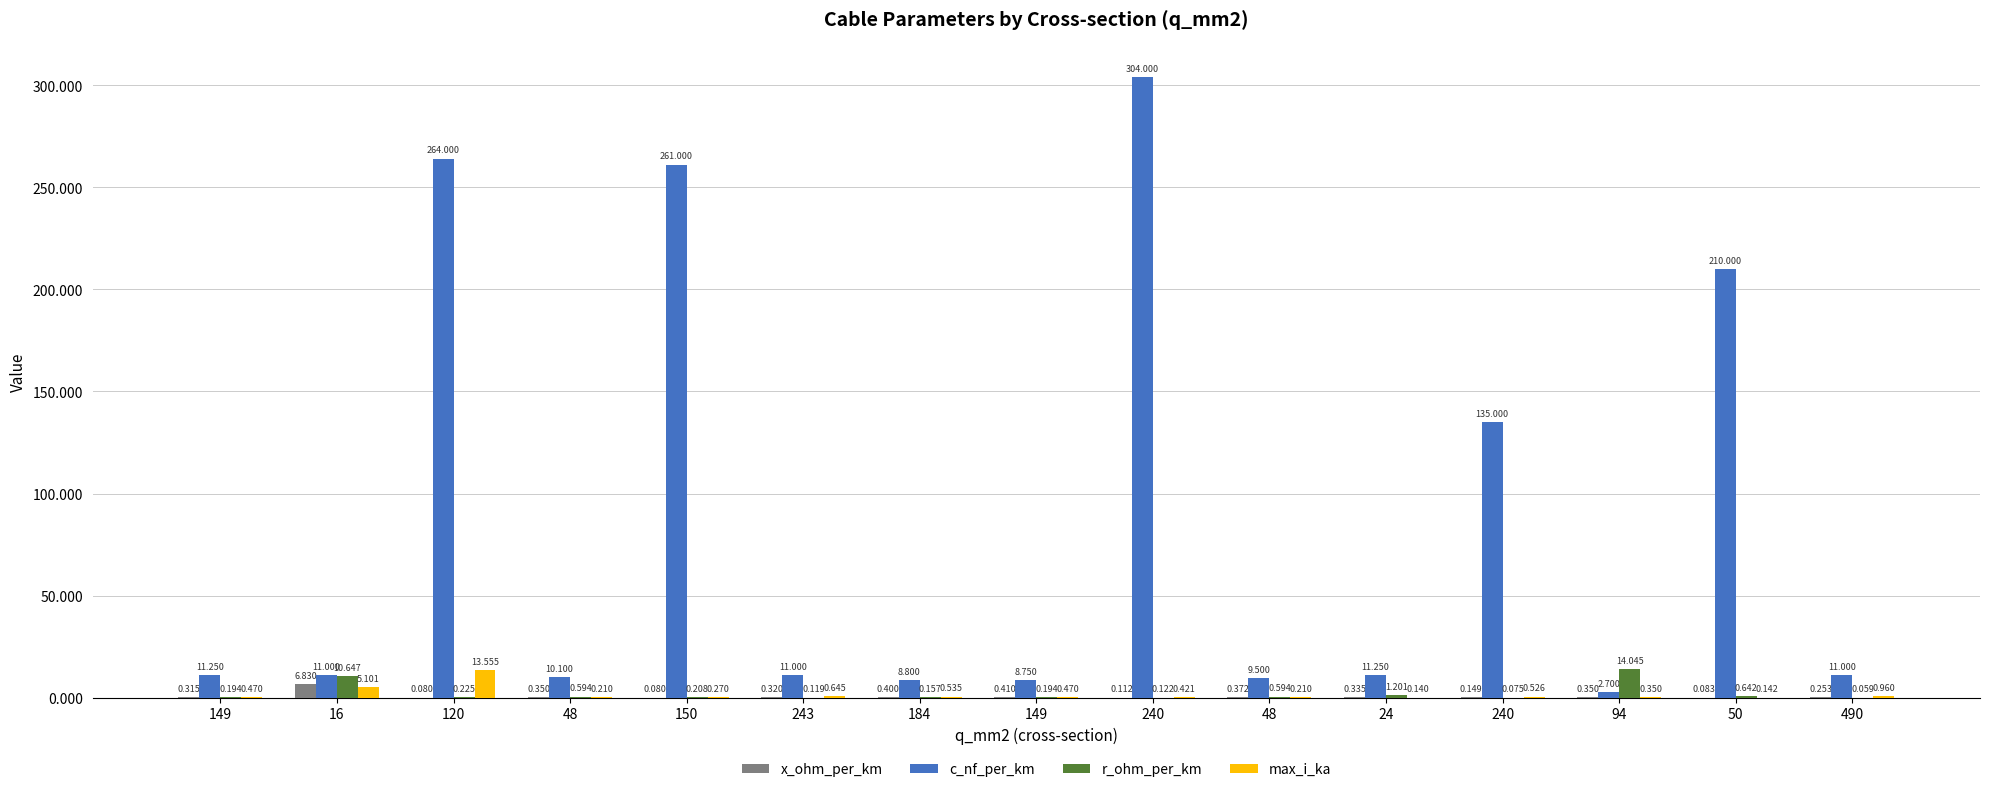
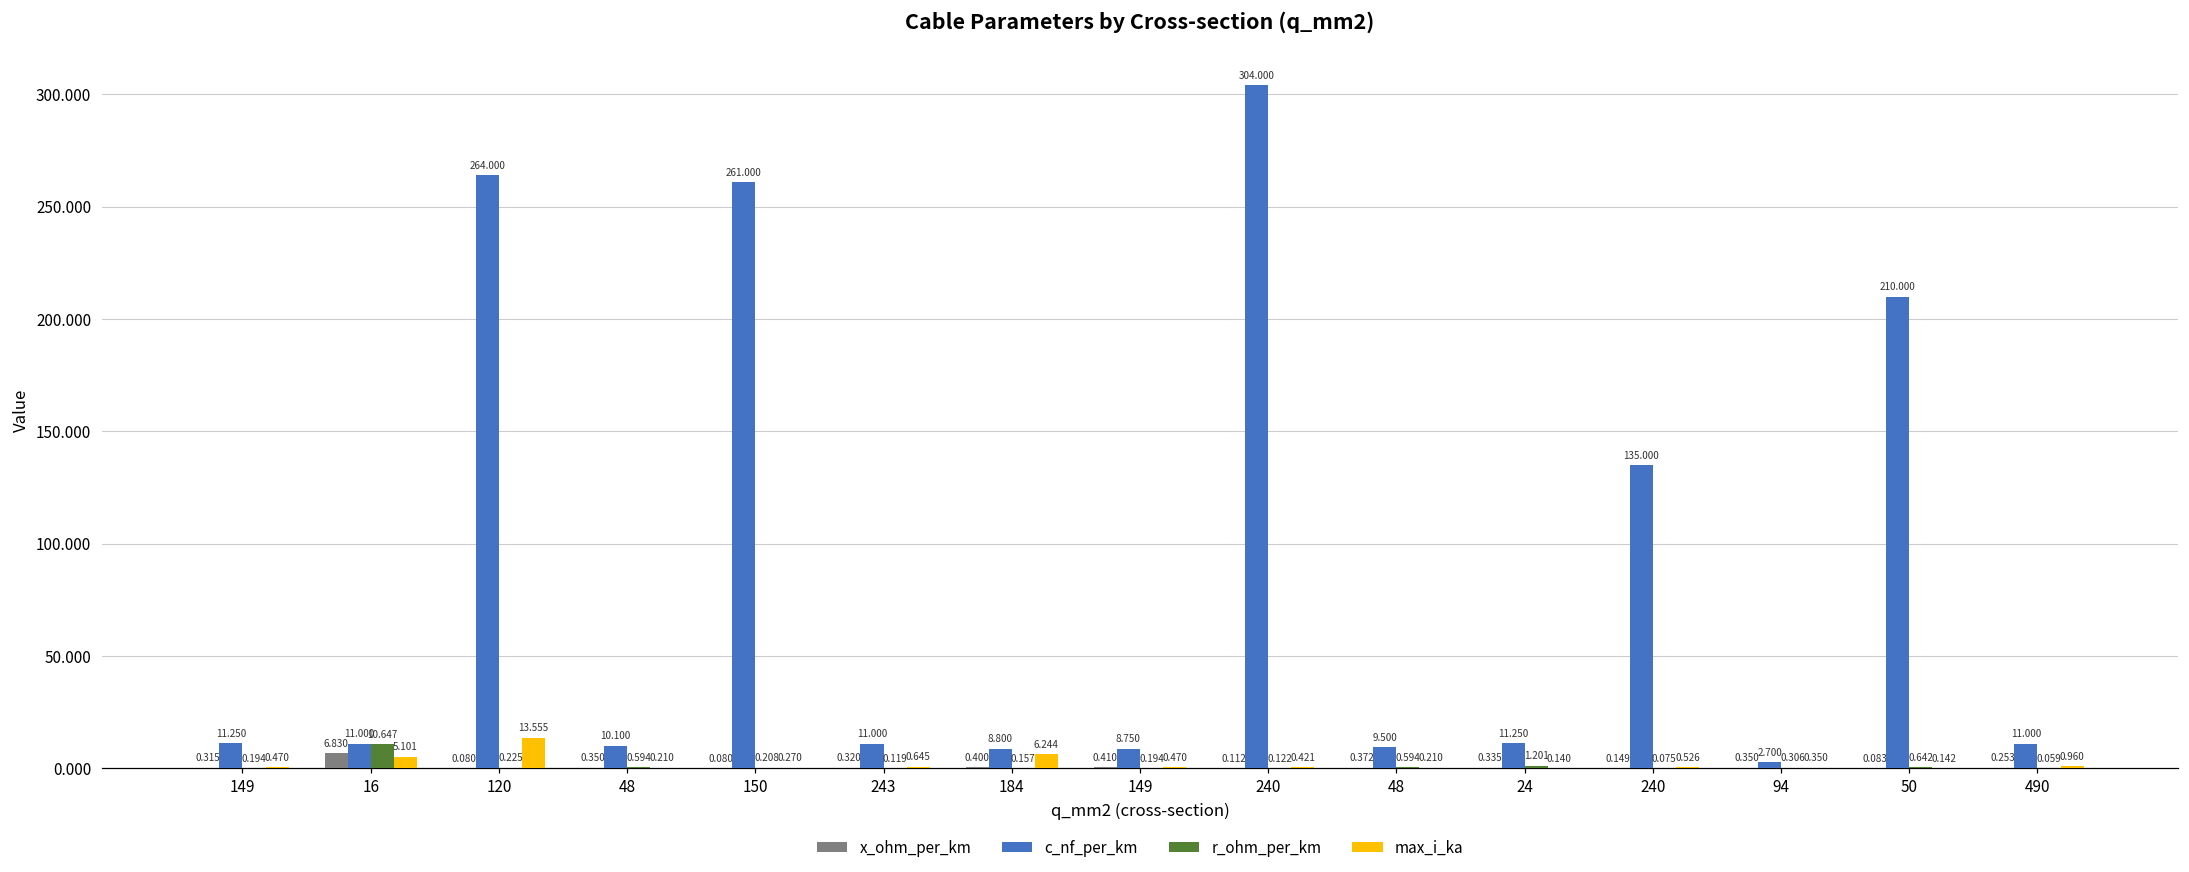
  {
    "x_ohm_per_km": {
      "16": 6.830,
      "120": 0.080,
      "150": 0.080,
      "243": 0.320,
      "184": 0.400,
      "24": 0.335,
      "94": 0.350,
      "50": 0.083,
      "490": 0.253
    },
    "c_nf_per_km": {
      "120": 264.000,
      "150": 261.000,
      "243": 11.000,
      "184": 8.800,
      "24": 11.250,
      "94": 2.700,
      "50": 210.000,
      "490": 11.000
    },
    "r_ohm_per_km": {
      "120": 0.225,
      "150": 0.208,
      "243": 0.119,
      "184": 0.157,
      "24": 1.201,
-     "94": 14.045,
+     "94": 0.306,
      "50": 0.642,
      "490": 0.059
    },
    "max_i_ka": {
      "16": 5.101,
      "120": 13.555,
      "150": 0.270,
      "243": 0.645,
-     "184": 0.535,
+     "184": 6.244,
      "24": 0.140,
      "94": 0.350,
      "50": 0.142,
      "490": 0.960
    }
  }
